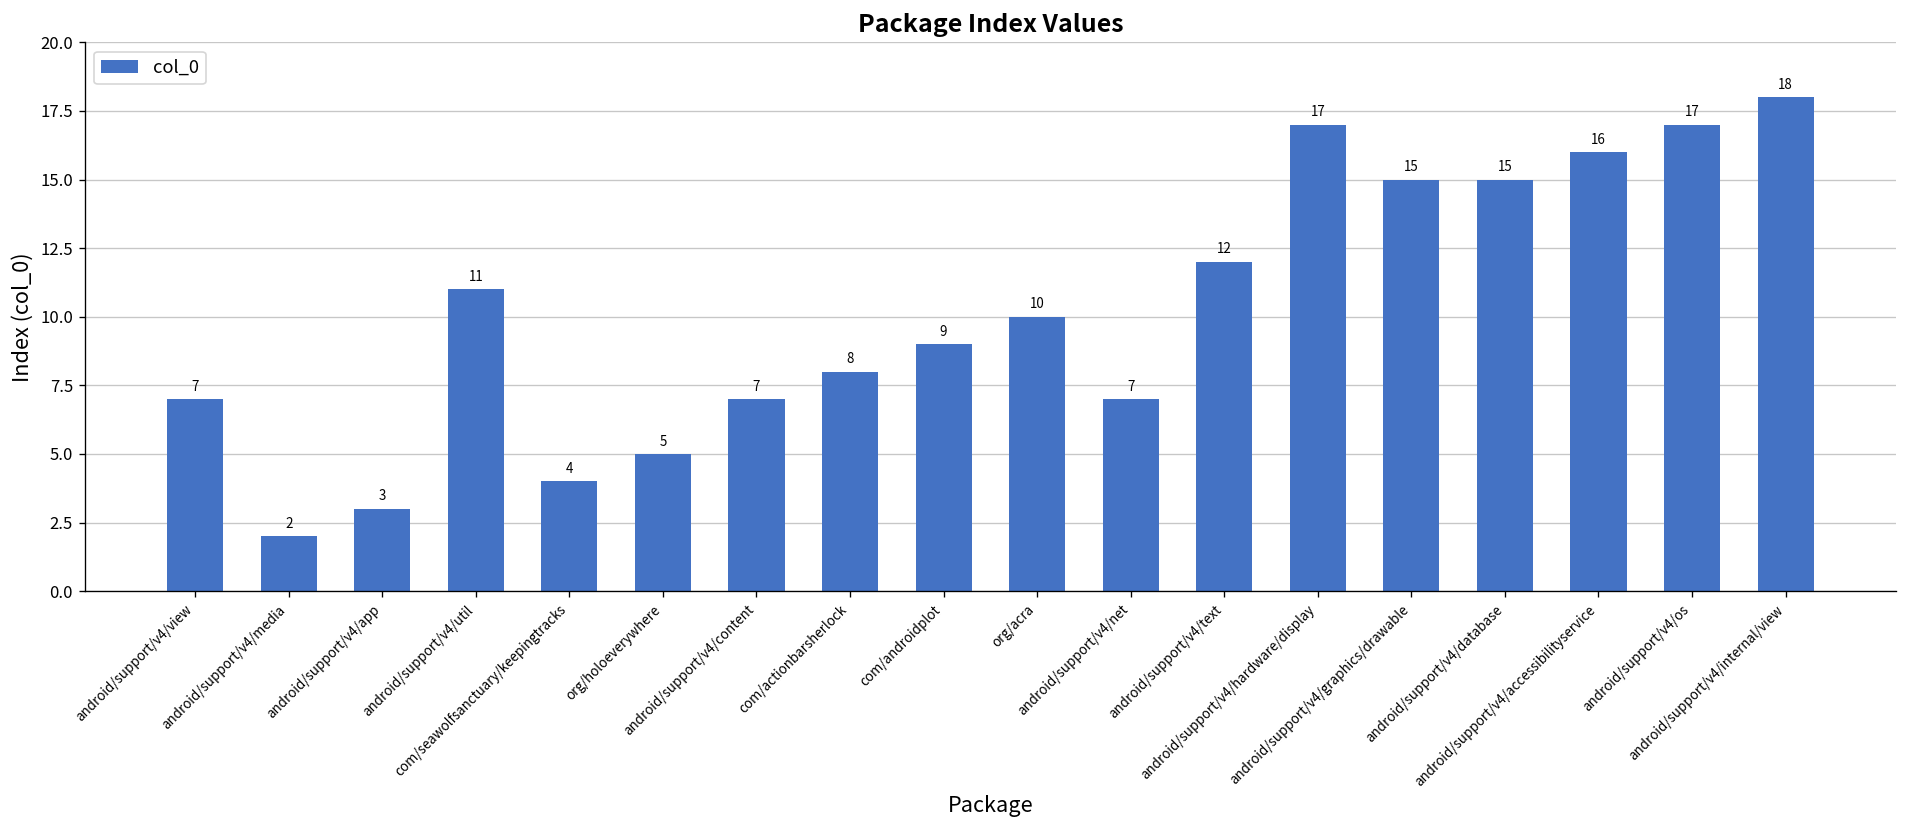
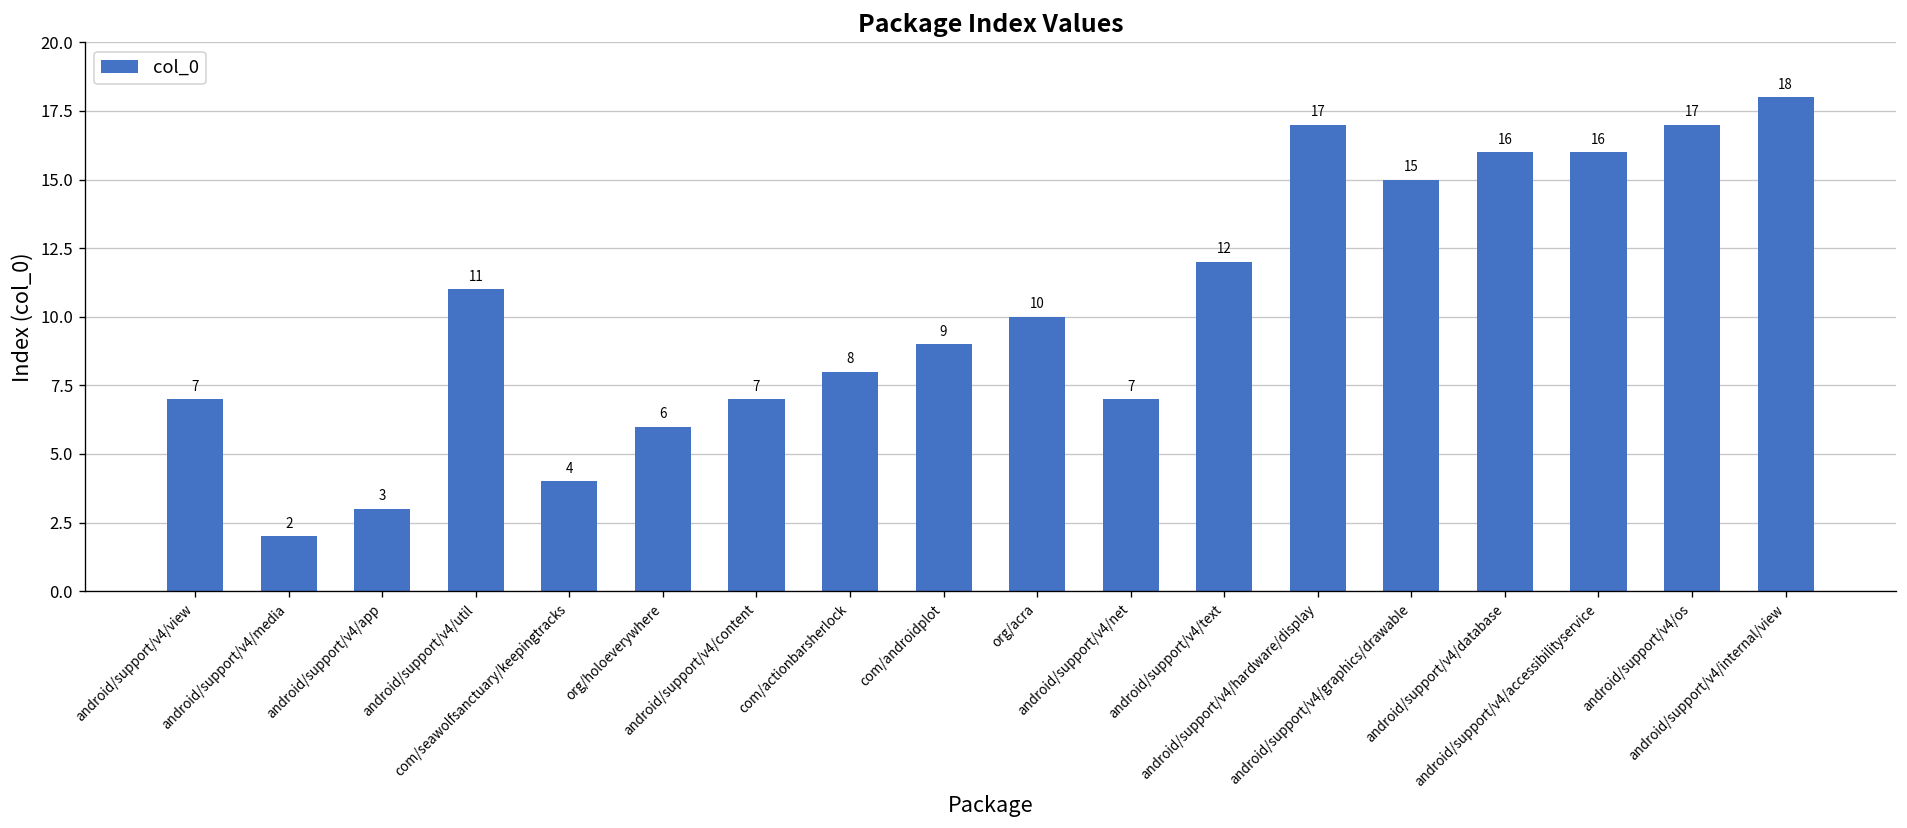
  {
    "android/support/v4/view": 7,
    "android/support/v4/media": 2,
    "android/support/v4/app": 3,
    "android/support/v4/util": 11,
    "com/seawolfsanctuary/keepingtracks": 4,
-   "org/holoeverywhere": 5,
+   "org/holoeverywhere": 6,
    "android/support/v4/content": 7,
    "com/actionbarsherlock": 8,
    "com/androidplot": 9,
    "org/acra": 10,
    "android/support/v4/net": 7,
    "android/support/v4/text": 12,
    "android/support/v4/hardware/display": 17,
    "android/support/v4/graphics/drawable": 15,
-   "android/support/v4/database": 15,
+   "android/support/v4/database": 16,
    "android/support/v4/accessibilityservice": 16,
    "android/support/v4/os": 17,
    "android/support/v4/internal/view": 18
  }
